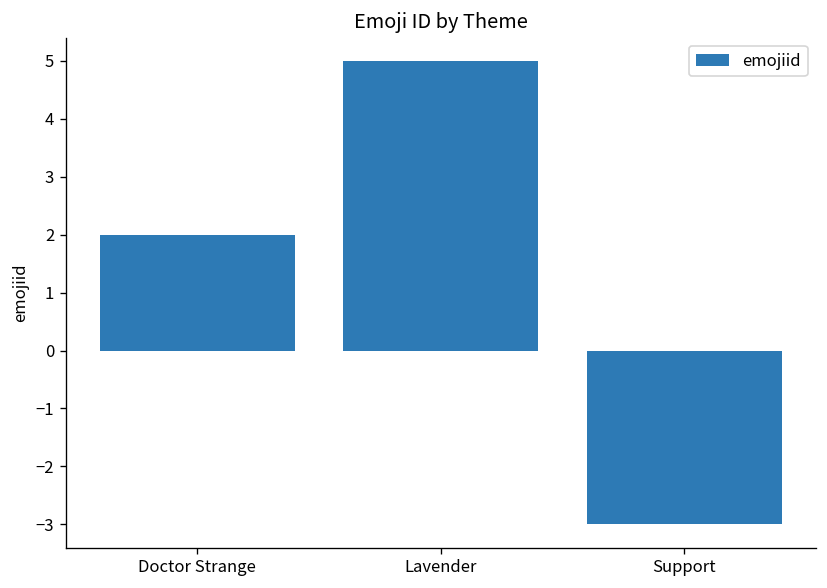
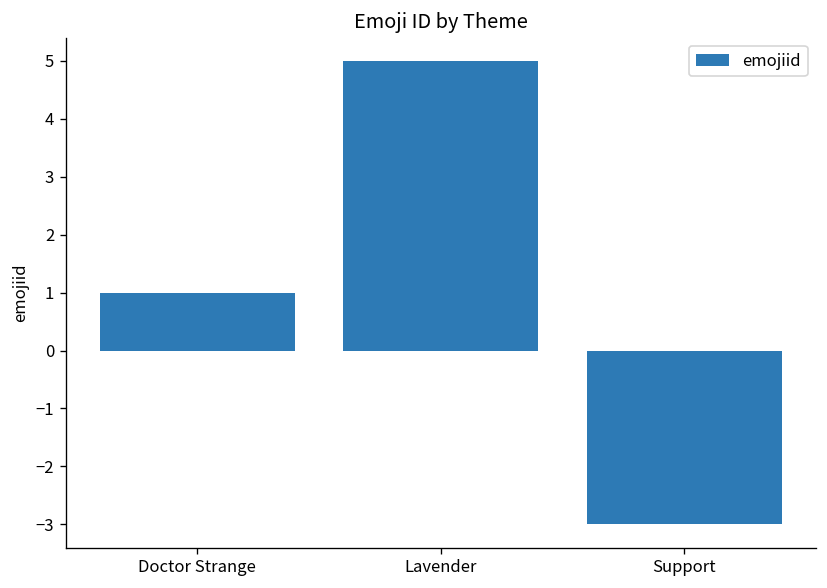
  {
-   "Doctor Strange": 2,
+   "Doctor Strange": 1,
    "Lavender": 5,
    "Support": -3
  }
